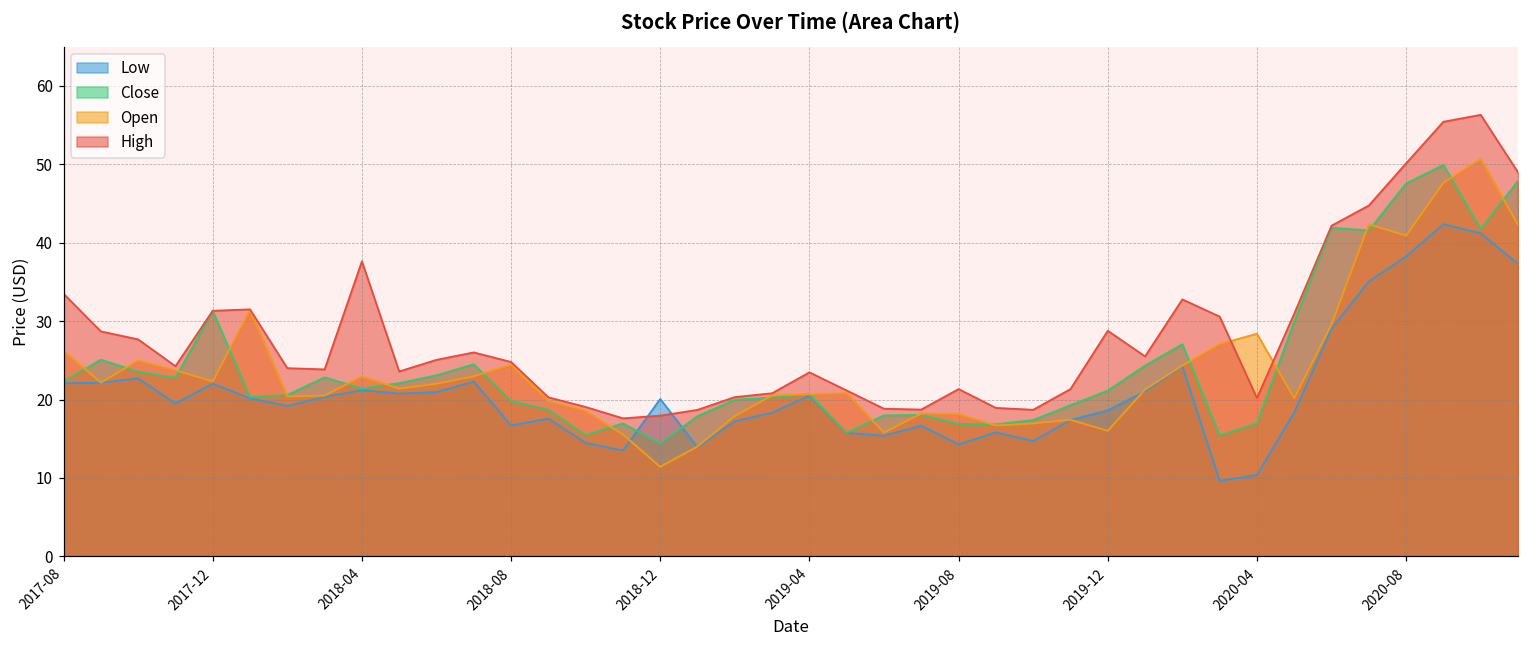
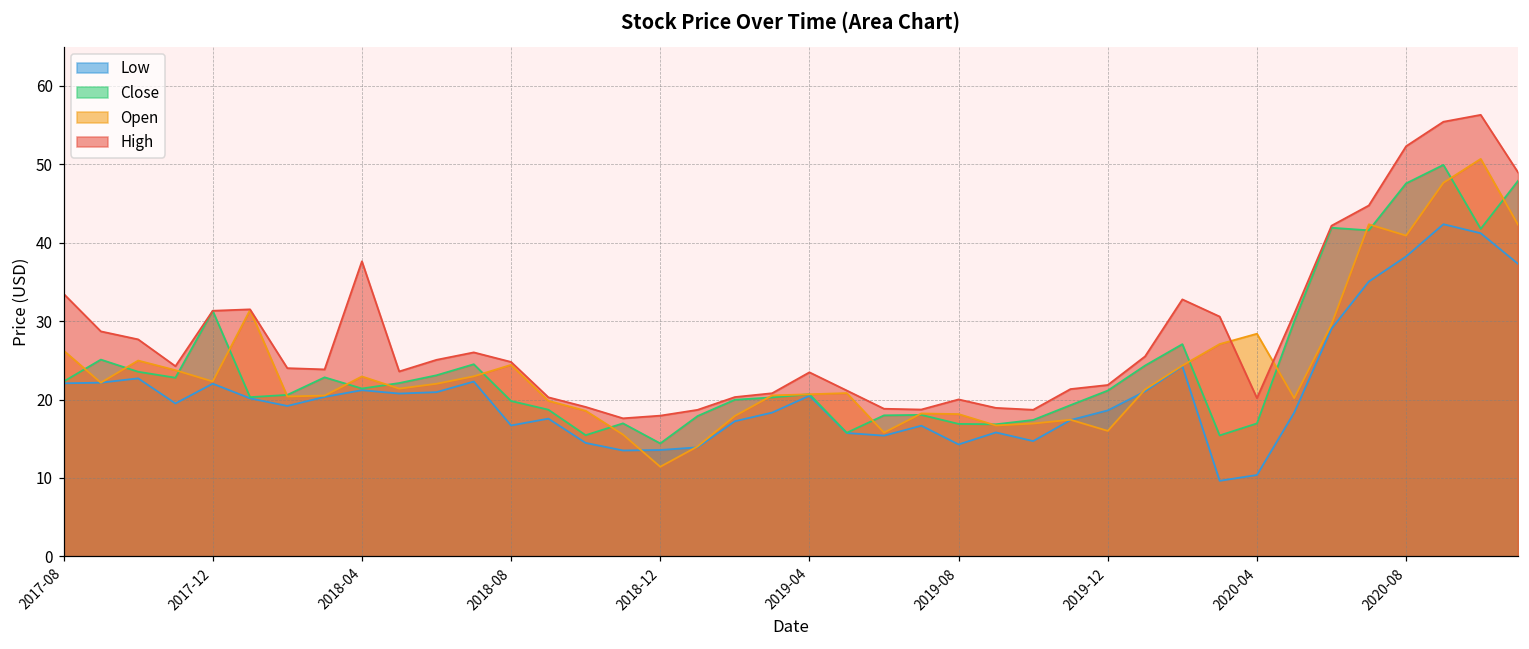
  {
    "Low": {
      "2018-08": 17,
-     "2018-12": 20,
+     "2018-12": 14,
      "2019-08": 14,
      "2019-12": 19,
      "2020-04": 10,
      "2020-08": 38
    },
    "Close": {
      "2018-08": 20,
      "2018-12": 14,
      "2019-08": 17,
      "2019-12": 21,
      "2020-04": 17,
      "2020-08": 48
    },
    "Open": {
      "2017-08": 26,
      "2018-04": 23,
      "2018-08": 24,
      "2018-12": 11,
      "2019-08": 18,
      "2019-12": 16,
      "2020-04": 28,
      "2020-08": 41
    },
    "High": {
      "2017-08": 33,
      "2018-04": 38,
      "2018-08": 25,
      "2018-12": 18,
      "2019-04": 23,
-     "2019-08": 21,
-     "2019-12": 29,
+     "2019-08": 20,
+     "2019-12": 22,
      "2020-04": 20,
-     "2020-08": 50
+     "2020-08": 52
    }
  }
